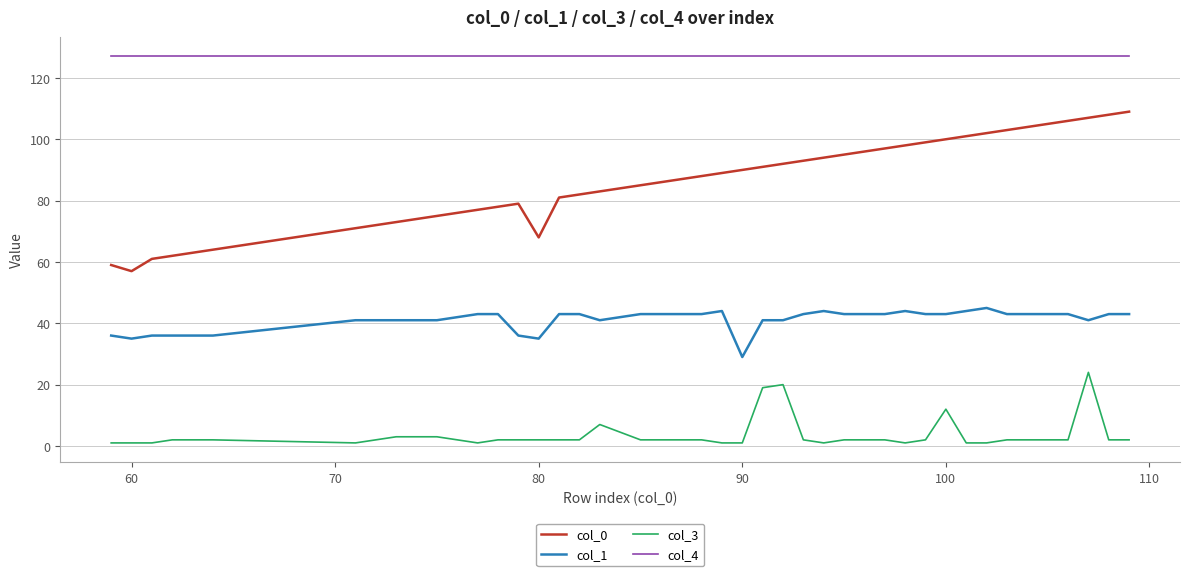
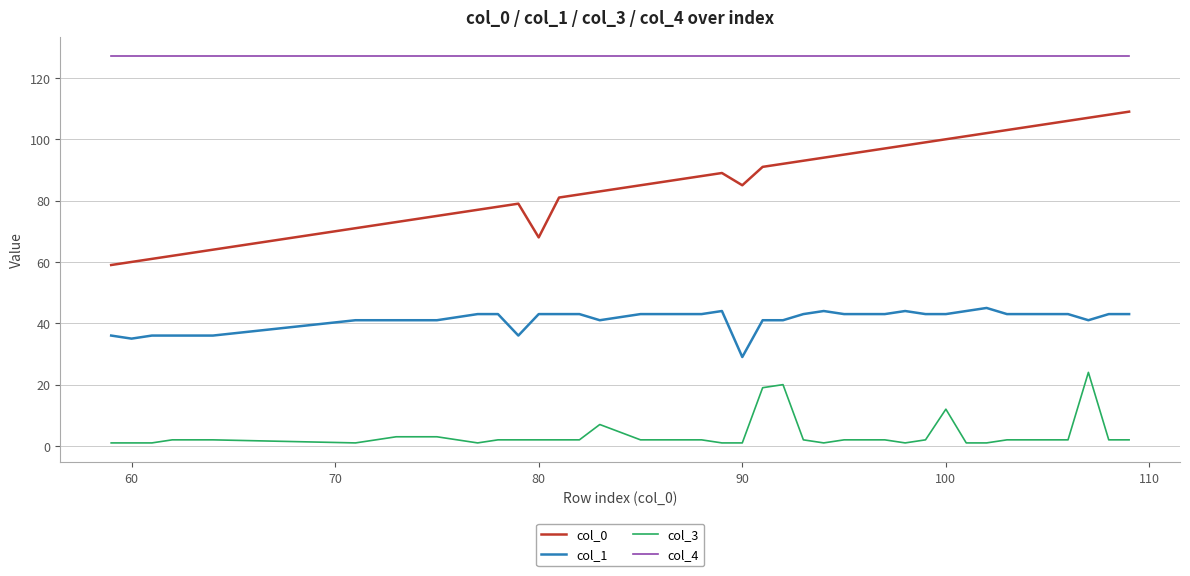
  {
    "col_0": {
-     "60": 57,
+     "60": 60,
      "80": 68,
-     "90": 90,
+     "90": 85,
      "100": 100
    },
    "col_1": {
      "60": 35,
-     "80": 35,
+     "80": 43,
      "90": 29,
      "100": 43
    },
    "col_3": {
      "60": 1,
      "80": 2,
      "90": 1,
      "100": 12
    },
    "col_4": {
      "60": 127,
      "80": 127,
      "90": 127,
      "100": 127
    }
  }
